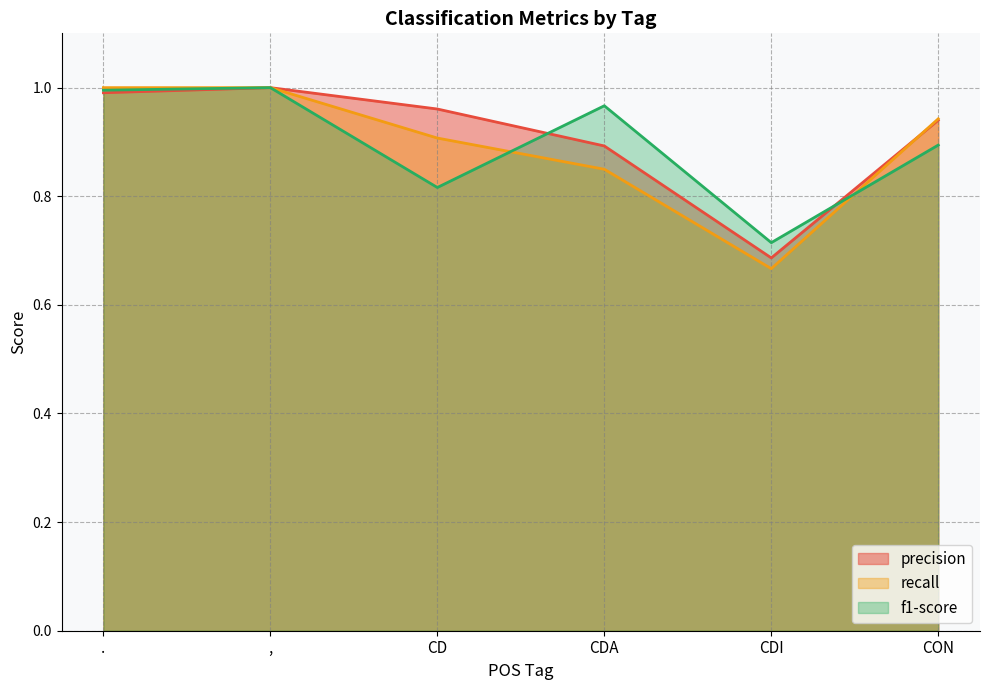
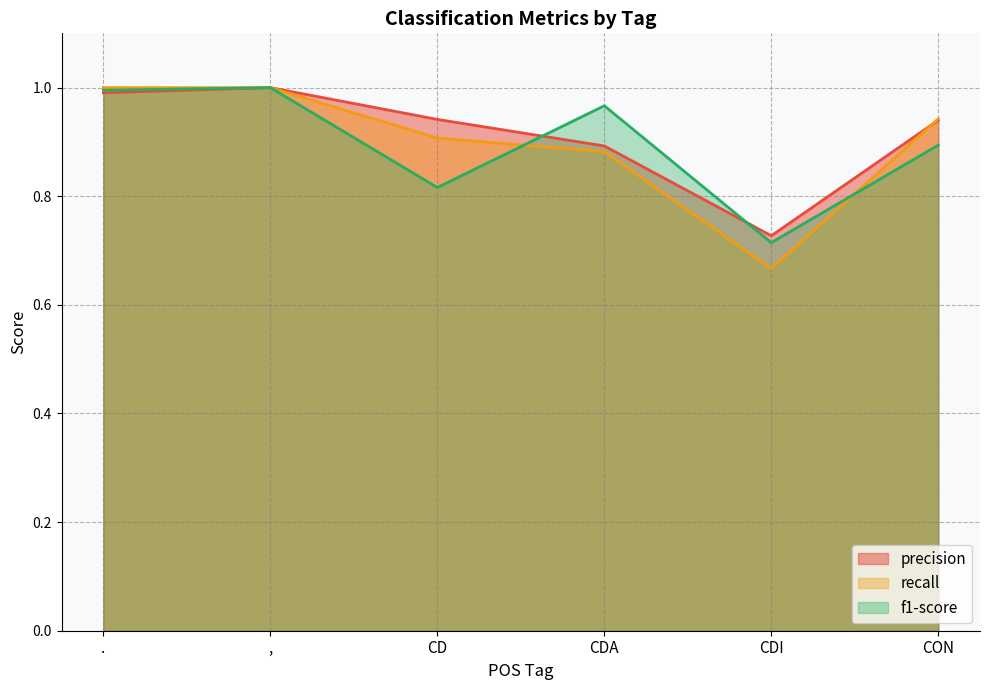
  {
    "precision": {
-     "CD": 0.96,
+     "CD": 0.94,
      "CDA": 0.89,
-     "CDI": 0.69
+     "CDI": 0.73
    },
    "recall": {
      ".": 1.00,
      "CD": 0.91,
-     "CDA": 0.85,
+     "CDA": 0.88,
      "CDI": 0.67
    },
    "f1-score": {
      "CD": 0.82,
      "CDA": 0.97,
      "CDI": 0.71,
      "CON": 0.89
    }
  }
